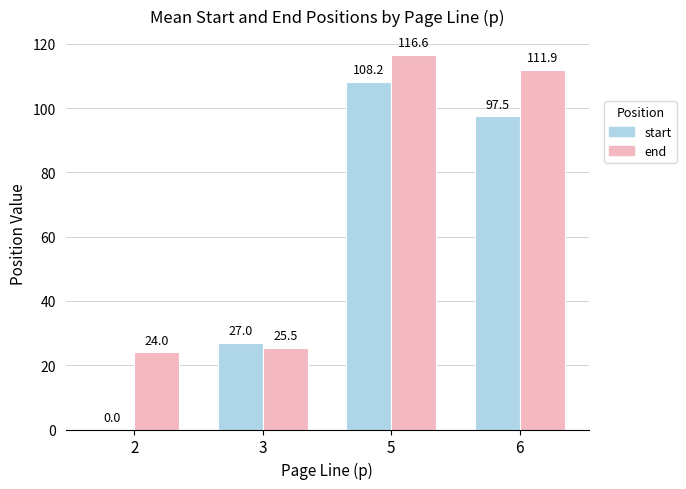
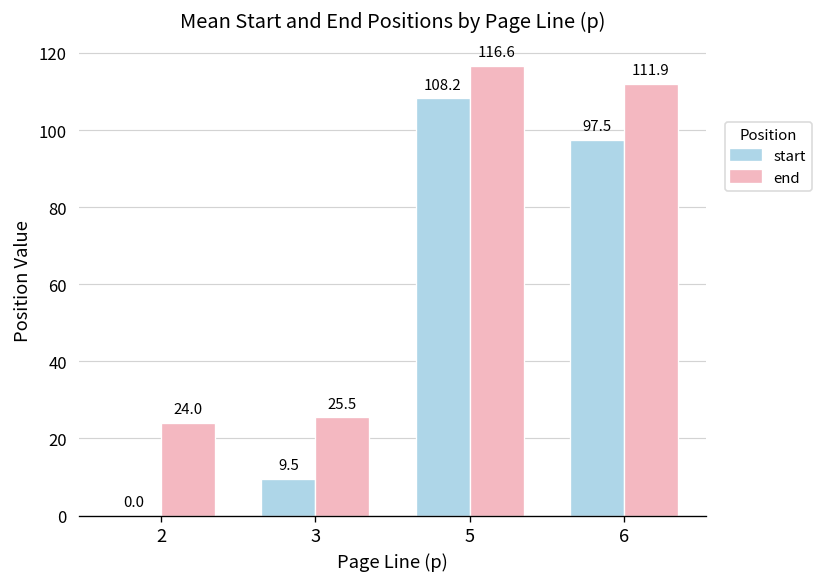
  {
    "start": {
      "2": 0.0,
-     "3": 27.0,
+     "3": 9.5,
      "5": 108.2,
      "6": 97.5
    },
    "end": {
      "2": 24.0,
      "3": 25.5,
      "5": 116.6,
      "6": 111.9
    }
  }
